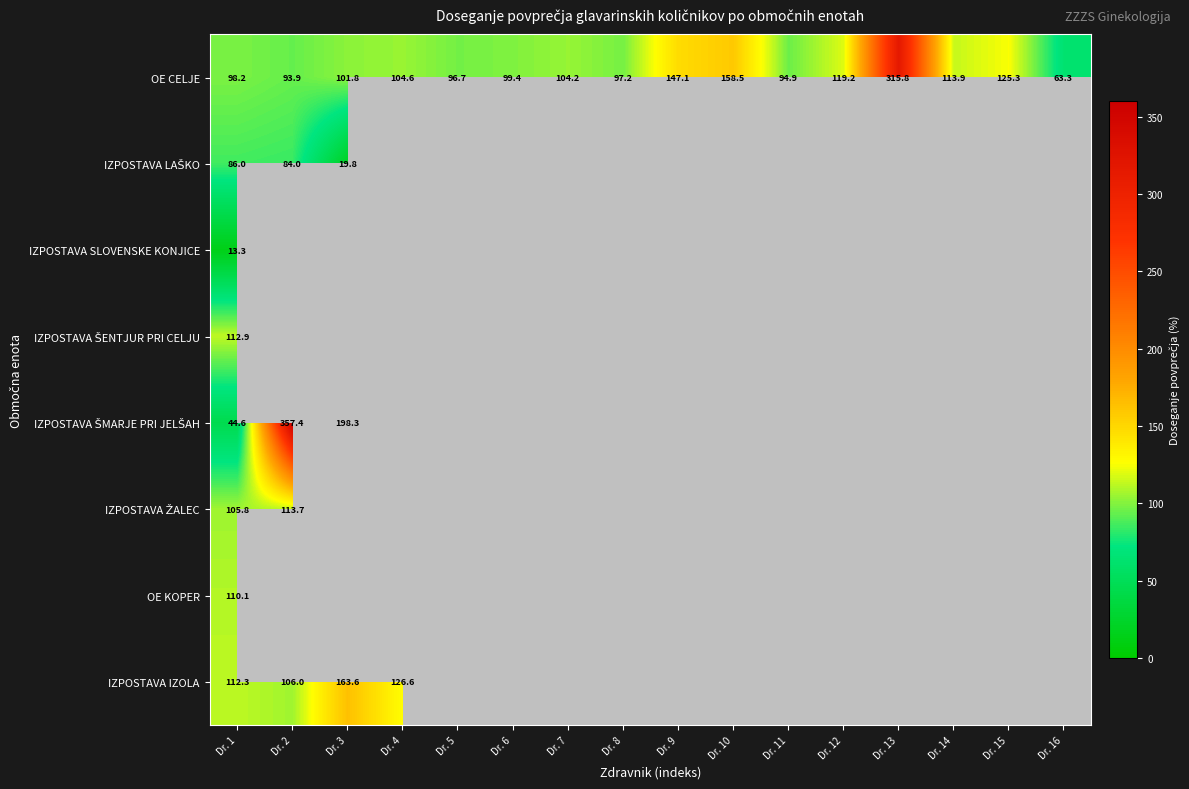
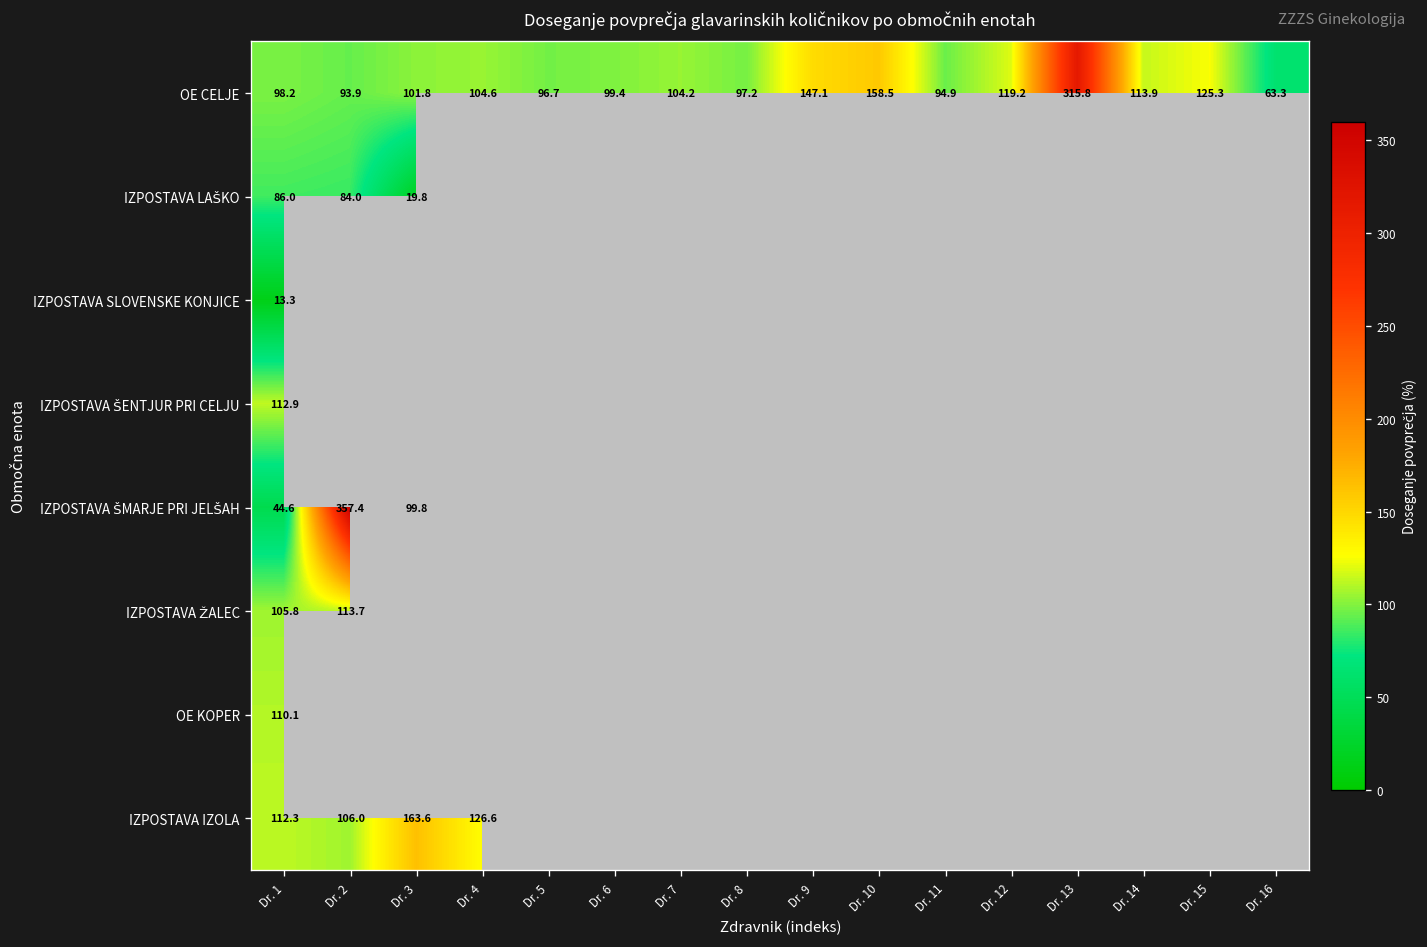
  {
    "OE CELJE": {
      "Dr. 1": 98.2,
      "Dr. 2": 93.9,
      "Dr. 3": 101.8,
      "Dr. 4": 104.6,
      "Dr. 5": 96.7,
      "Dr. 6": 99.4,
      "Dr. 7": 104.2,
      "Dr. 8": 97.2,
      "Dr. 9": 147.1,
      "Dr. 10": 158.5,
      "Dr. 11": 94.9,
      "Dr. 12": 119.2,
      "Dr. 13": 315.8,
      "Dr. 14": 113.9,
      "Dr. 15": 125.3,
      "Dr. 16": 63.3
    },
    "IZPOSTAVA LAŠKO": {
      "Dr. 1": 86.0,
      "Dr. 2": 84.0,
      "Dr. 3": 19.8
    },
    "IZPOSTAVA SLOVENSKE KONJICE": {
      "Dr. 1": 13.3
    },
    "IZPOSTAVA ŠENTJUR PRI CELJU": {
      "Dr. 1": 112.9
    },
    "IZPOSTAVA ŠMARJE PRI JELŠAH": {
      "Dr. 1": 44.6,
      "Dr. 2": 357.4,
-     "Dr. 3": 198.3
+     "Dr. 3": 99.8
    },
    "IZPOSTAVA ŽALEC": {
      "Dr. 1": 105.8,
      "Dr. 2": 113.7
    },
    "OE KOPER": {
      "Dr. 1": 110.1
    },
    "IZPOSTAVA IZOLA": {
      "Dr. 1": 112.3,
      "Dr. 2": 106.0,
      "Dr. 3": 163.6,
      "Dr. 4": 126.6
    }
  }
